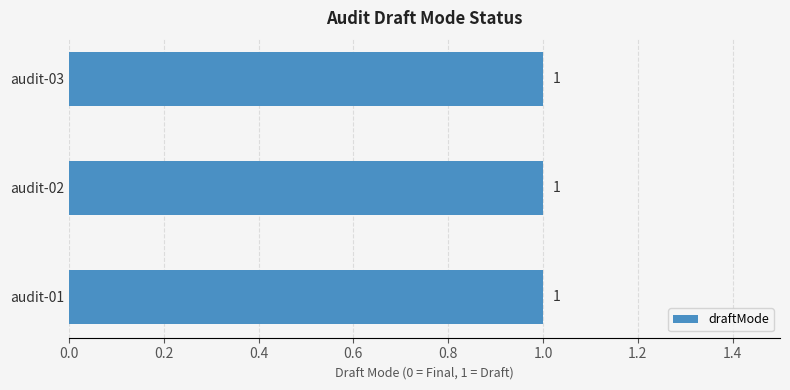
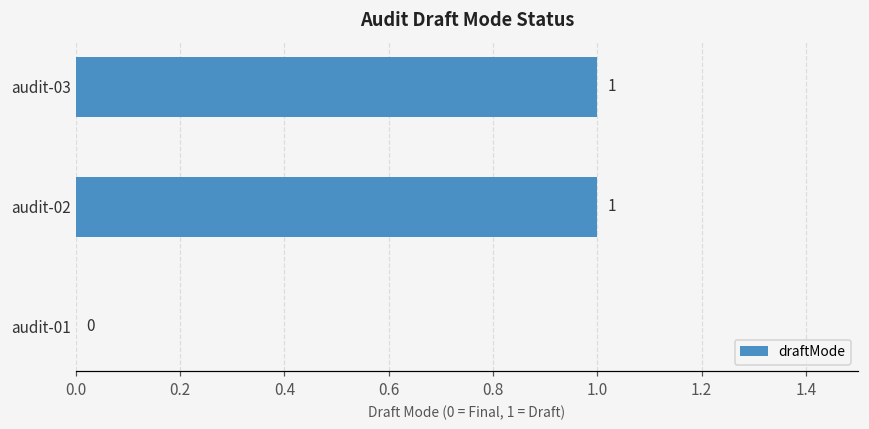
  {
    "audit-03": 1,
    "audit-02": 1,
-   "audit-01": 1
+   "audit-01": 0
  }
